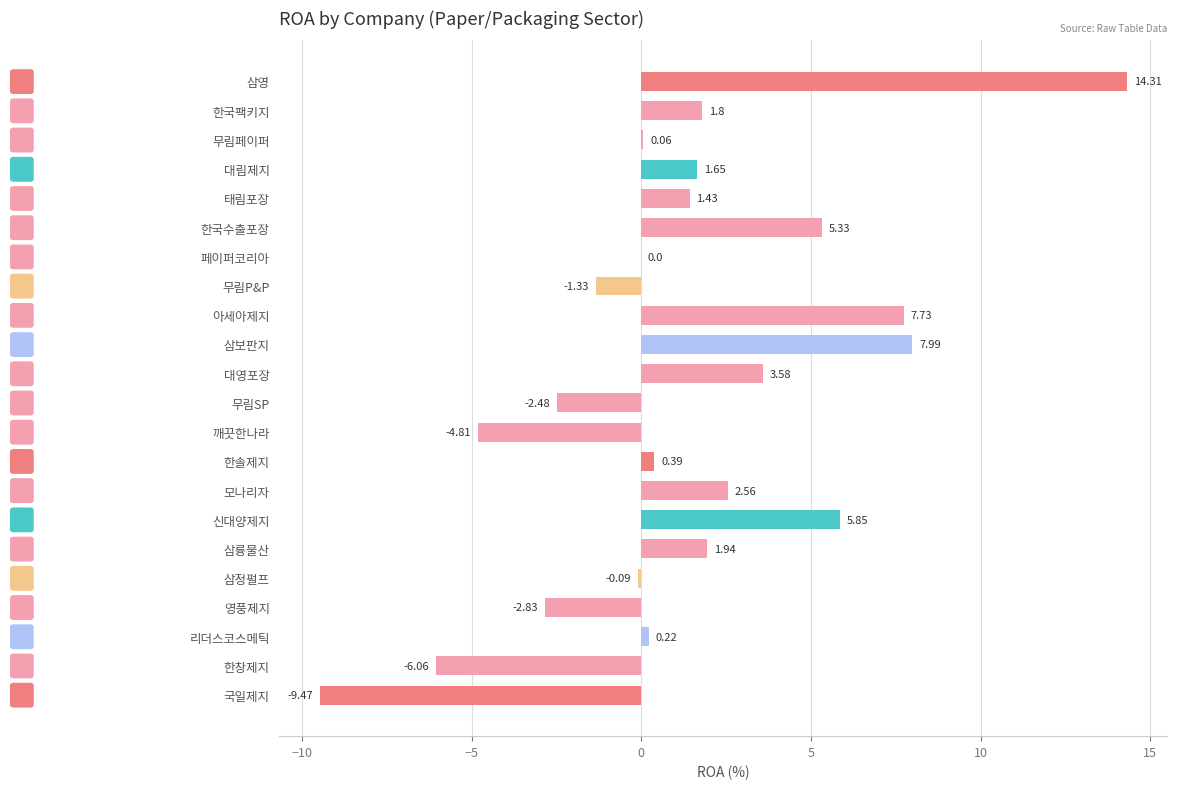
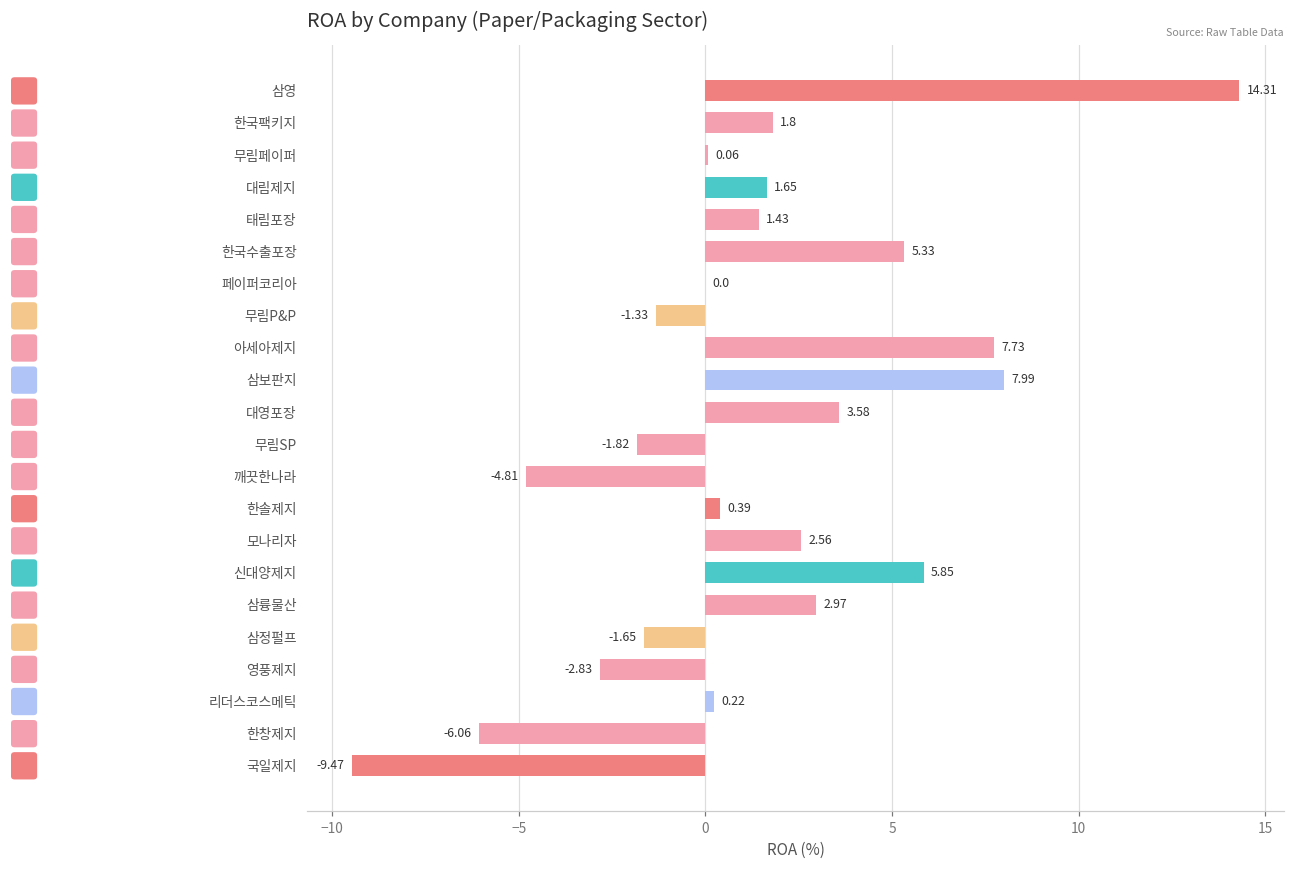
  {
    "삼영": 14.31,
    "한국팩키지": 1.8,
    "무림페이퍼": 0.06,
    "대림제지": 1.65,
    "태림포장": 1.43,
    "한국수출포장": 5.33,
    "페이퍼코리아": 0.0,
    "무림P&P": -1.33,
    "아세아제지": 7.73,
    "삼보판지": 7.99,
    "대영포장": 3.58,
-   "무림SP": -2.48,
+   "무림SP": -1.82,
    "깨끗한나라": -4.81,
    "한솔제지": 0.39,
    "모나리자": 2.56,
    "신대양제지": 5.85,
-   "삼륭물산": 1.94,
-   "삼정펄프": -0.09,
+   "삼륭물산": 2.97,
+   "삼정펄프": -1.65,
    "영풍제지": -2.83,
    "리더스코스메틱": 0.22,
    "한창제지": -6.06,
    "국일제지": -9.47
  }
